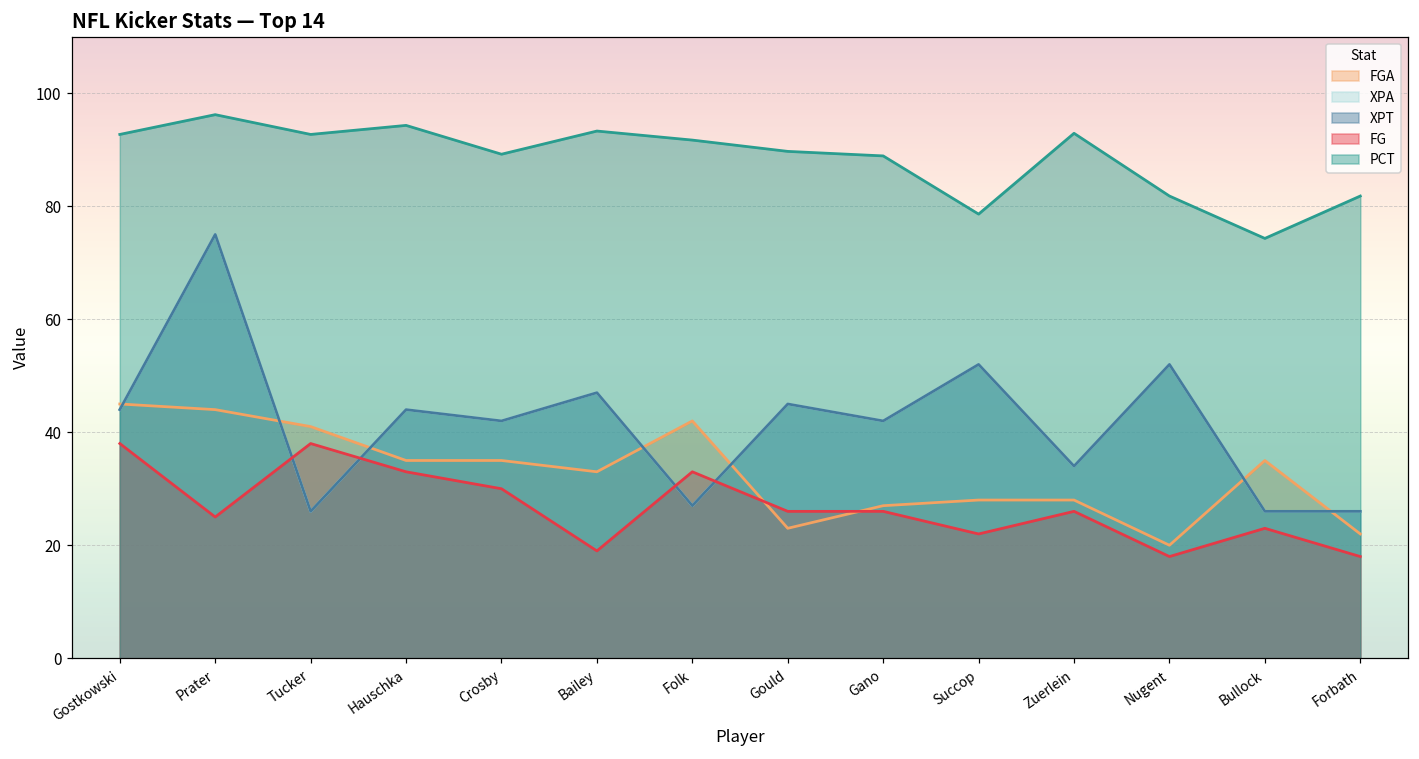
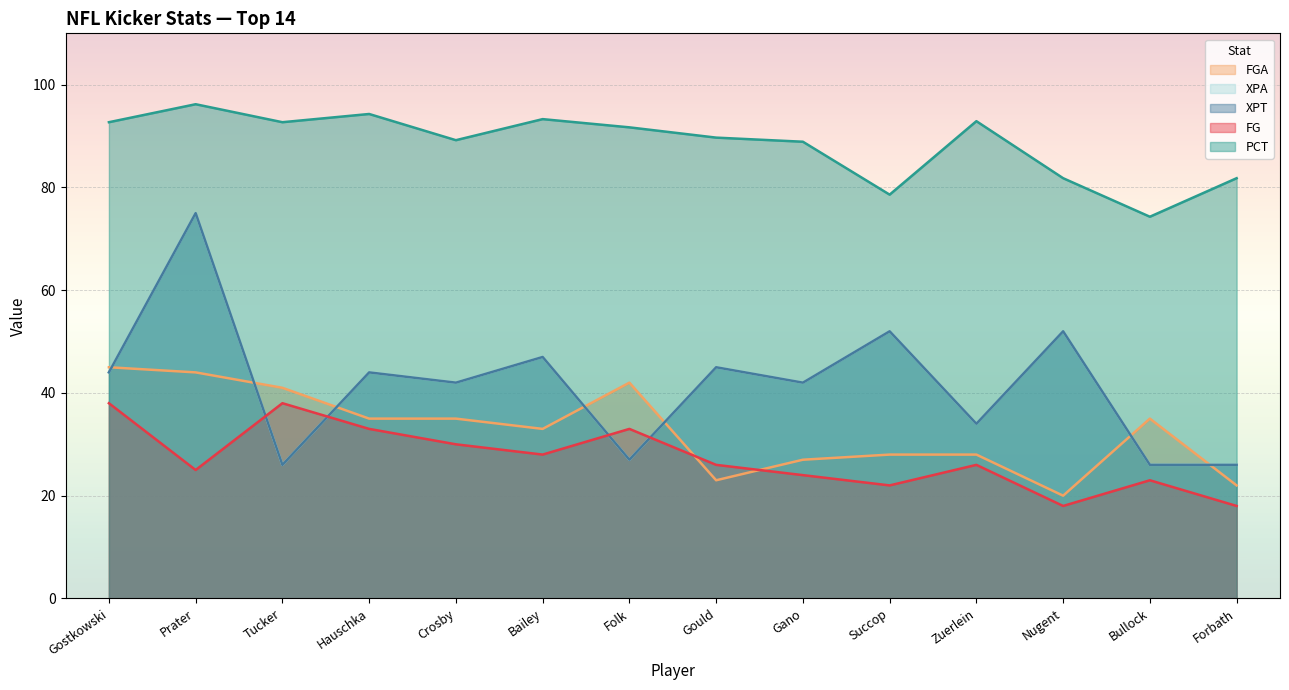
  {
    "FGA": {
      "Gostkowski": 45,
      "Prater": 44,
      "Tucker": 41,
      "Hauschka": 35,
      "Crosby": 35,
      "Bailey": 33,
      "Folk": 42,
      "Gould": 23,
      "Gano": 27,
      "Succop": 28,
      "Zuerlein": 28,
      "Nugent": 20,
      "Bullock": 35,
      "Forbath": 22
    },
    "FG": {
      "Gostkowski": 38,
      "Prater": 25,
      "Tucker": 38,
      "Hauschka": 33,
      "Crosby": 30,
-     "Bailey": 19,
+     "Bailey": 28,
      "Folk": 33,
      "Gould": 26,
-     "Gano": 26,
+     "Gano": 24,
      "Succop": 22,
      "Zuerlein": 26,
      "Nugent": 18,
      "Bullock": 23,
      "Forbath": 18
    }
  }
